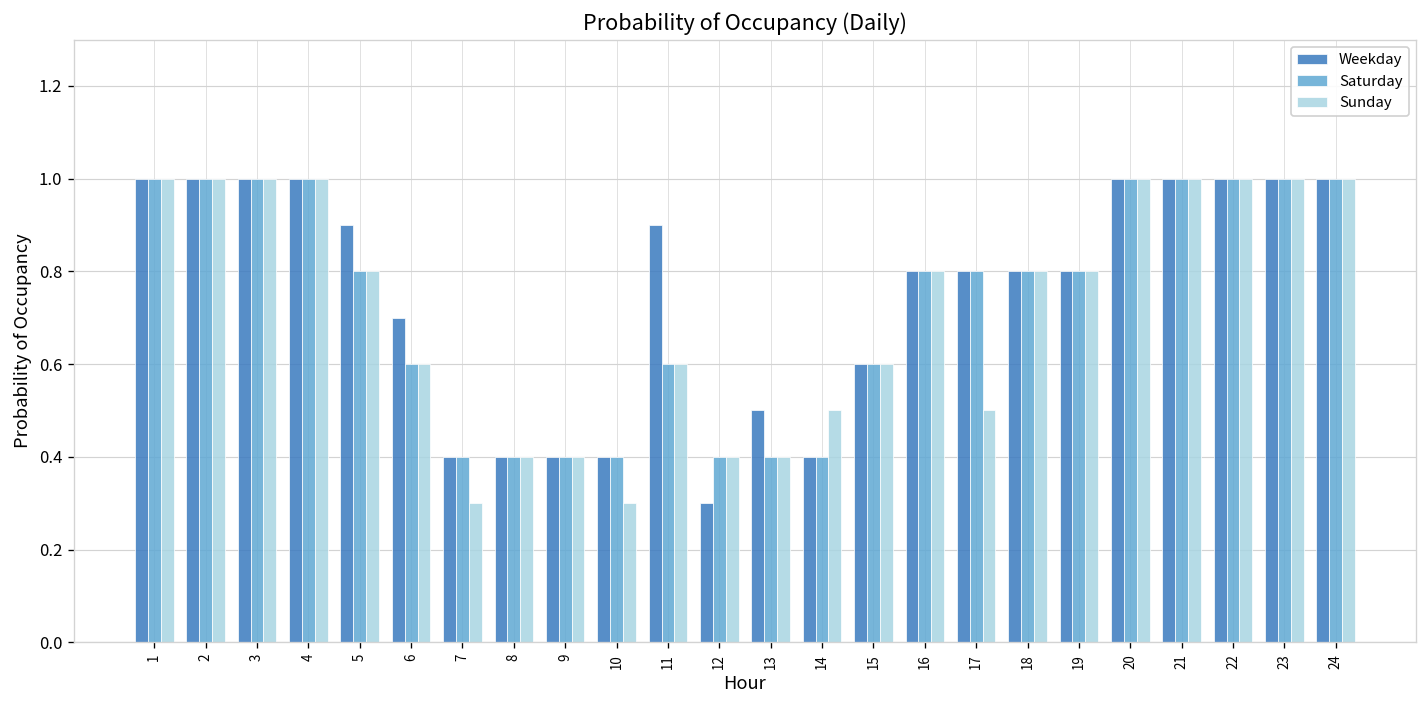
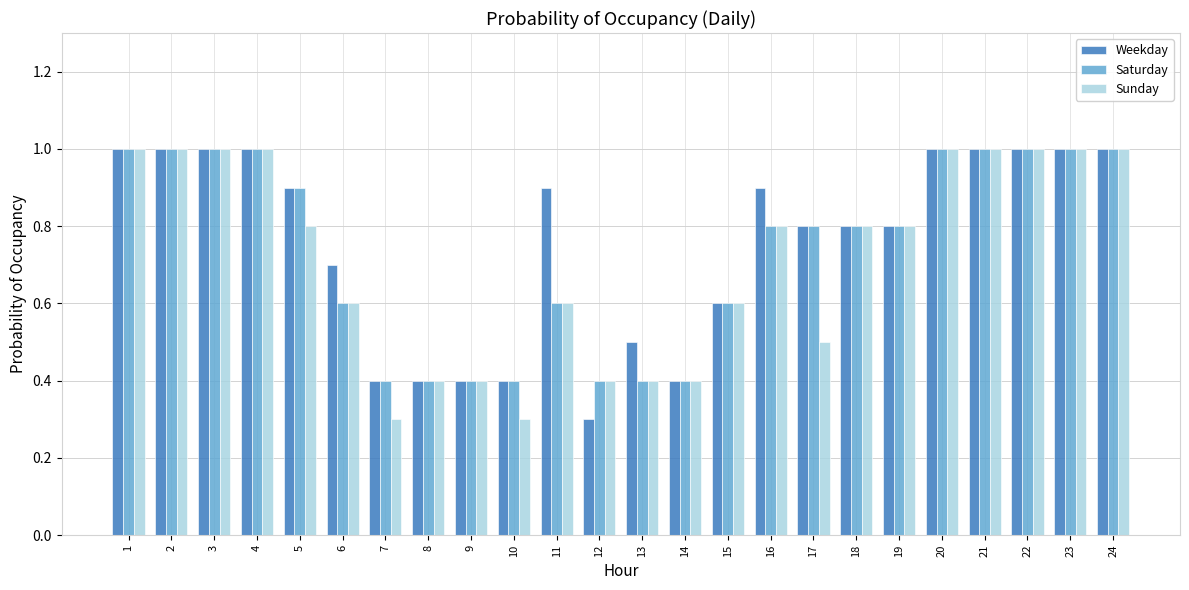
  {
    "Weekday": {
      "1": 1.0,
      "2": 1.0,
      "3": 1.0,
      "4": 1.0,
      "5": 0.9,
      "6": 0.7,
      "7": 0.4,
      "8": 0.4,
      "9": 0.4,
      "10": 0.4,
      "11": 0.9,
      "12": 0.3,
      "13": 0.5,
      "14": 0.4,
      "15": 0.6,
-     "16": 0.8,
+     "16": 0.9,
      "17": 0.8,
      "18": 0.8,
      "19": 0.8,
      "20": 1.0,
      "21": 1.0,
      "22": 1.0,
      "23": 1.0,
      "24": 1.0
    },
    "Saturday": {
      "1": 1.0,
      "2": 1.0,
      "3": 1.0,
      "4": 1.0,
-     "5": 0.8,
+     "5": 0.9,
      "6": 0.6,
      "7": 0.4,
      "8": 0.4,
      "9": 0.4,
      "10": 0.4,
      "11": 0.6,
      "12": 0.4,
      "13": 0.4,
      "14": 0.4,
      "15": 0.6,
      "16": 0.8,
      "17": 0.8,
      "18": 0.8,
      "19": 0.8,
      "20": 1.0,
      "21": 1.0,
      "22": 1.0,
      "23": 1.0,
      "24": 1.0
    },
    "Sunday": {
      "1": 1.0,
      "2": 1.0,
      "3": 1.0,
      "4": 1.0,
      "5": 0.8,
      "6": 0.6,
      "7": 0.3,
      "8": 0.4,
      "9": 0.4,
      "10": 0.3,
      "11": 0.6,
      "12": 0.4,
      "13": 0.4,
-     "14": 0.5,
+     "14": 0.4,
      "15": 0.6,
      "16": 0.8,
      "17": 0.5,
      "18": 0.8,
      "19": 0.8,
      "20": 1.0,
      "21": 1.0,
      "22": 1.0,
      "23": 1.0,
      "24": 1.0
    }
  }
